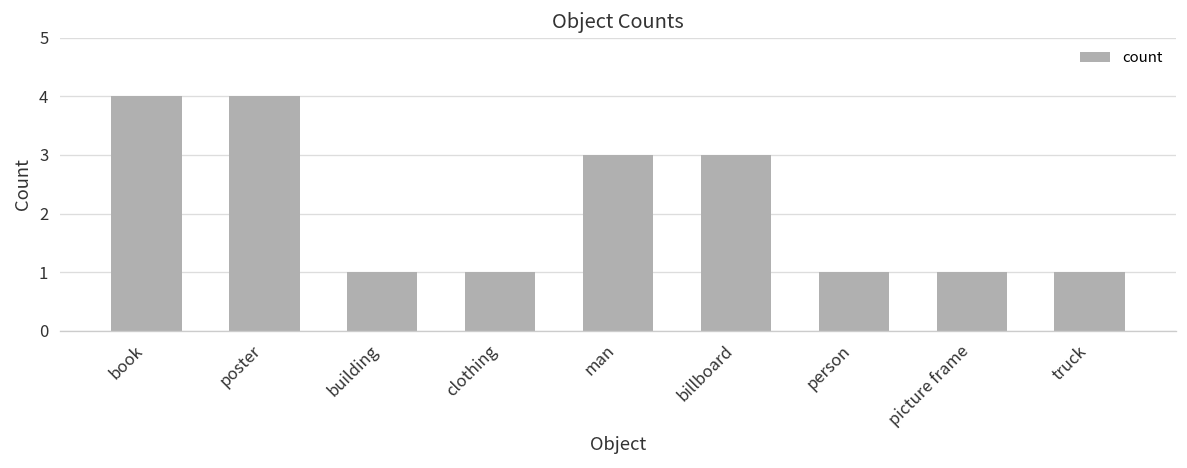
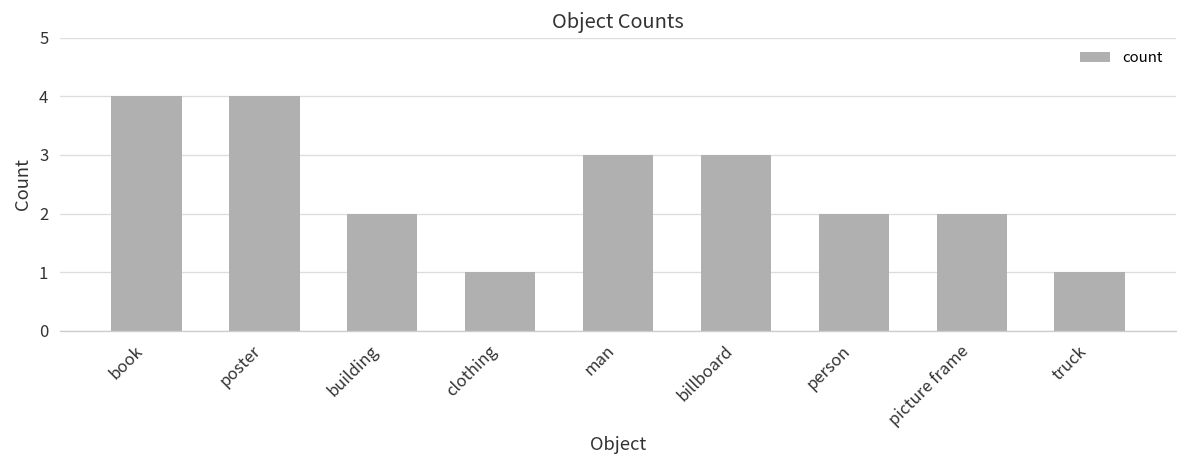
  {
    "book": 4,
    "poster": 4,
-   "building": 1,
+   "building": 2,
    "clothing": 1,
    "man": 3,
    "billboard": 3,
-   "person": 1,
-   "picture frame": 1,
+   "person": 2,
+   "picture frame": 2,
    "truck": 1
  }
